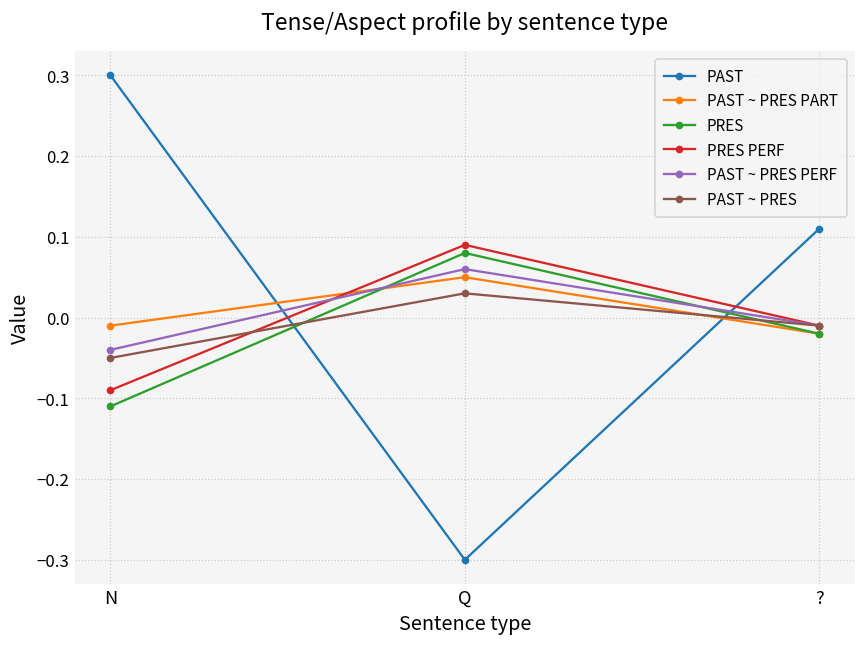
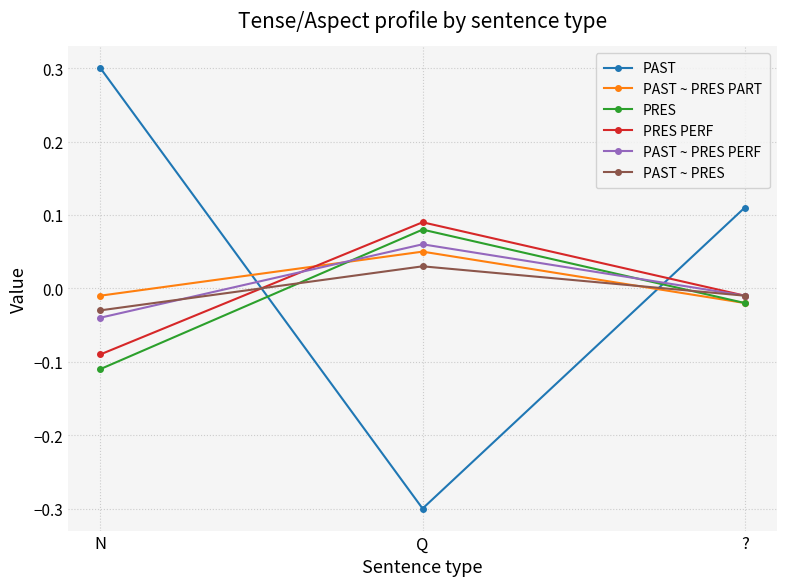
  {
    "PAST": {
      "N": 0.30,
      "Q": -0.30,
      "?": 0.11
    },
    "PAST ~ PRES PART": {
      "N": -0.01,
      "Q": 0.05
    },
    "PRES": {
      "N": -0.11,
      "Q": 0.08
    },
    "PRES PERF": {
      "N": -0.09,
      "Q": 0.09
    },
    "PAST ~ PRES PERF": {
      "N": -0.04,
      "Q": 0.06
    },
    "PAST ~ PRES": {
-     "N": -0.05,
+     "N": -0.03,
      "Q": 0.03
    }
  }
